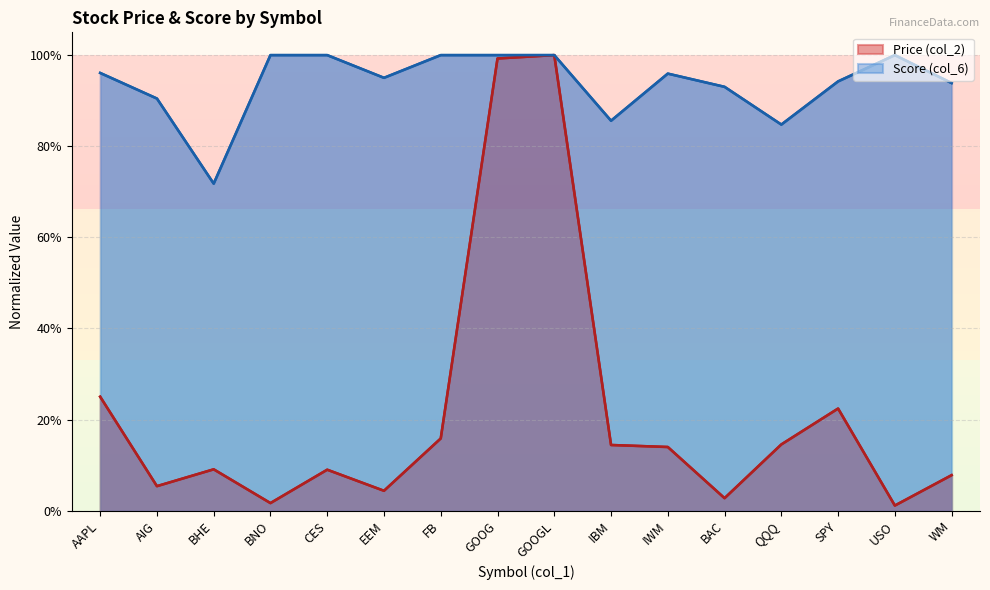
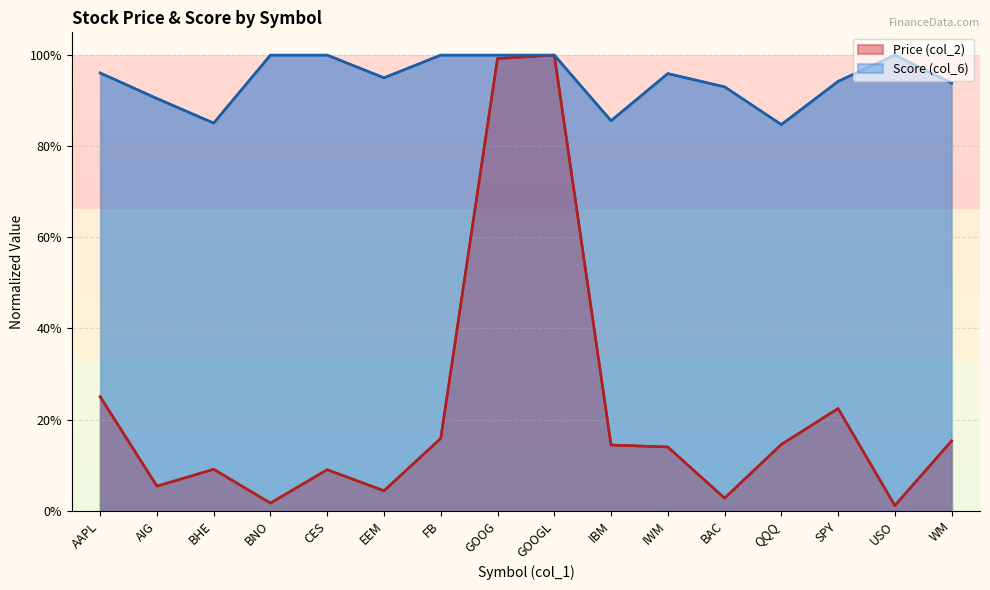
  {
    "Price (col_2)": {
      "AAPL": "25%",
      "AIG": "5%",
      "BHE": "9%",
      "BNO": "2%",
      "CES": "9%",
      "EEM": "4%",
      "FB": "16%",
      "GOOG": "99%",
      "IBM": "14%",
      "IWM": "14%",
      "BAC": "3%",
      "QQQ": "15%",
      "SPY": "22%",
      "USO": "1%",
-     "WM": "8%"
+     "WM": "15%"
    },
    "Score (col_6)": {
      "AAPL": "96%",
      "AIG": "90%",
-     "BHE": "72%",
+     "BHE": "85%",
      "BNO": "100%",
      "CES": "100%",
      "EEM": "95%",
      "FB": "100%",
      "GOOG": "100%",
      "IBM": "86%",
      "IWM": "96%",
      "BAC": "93%",
      "QQQ": "85%",
      "SPY": "94%",
      "WM": "94%"
    }
  }
